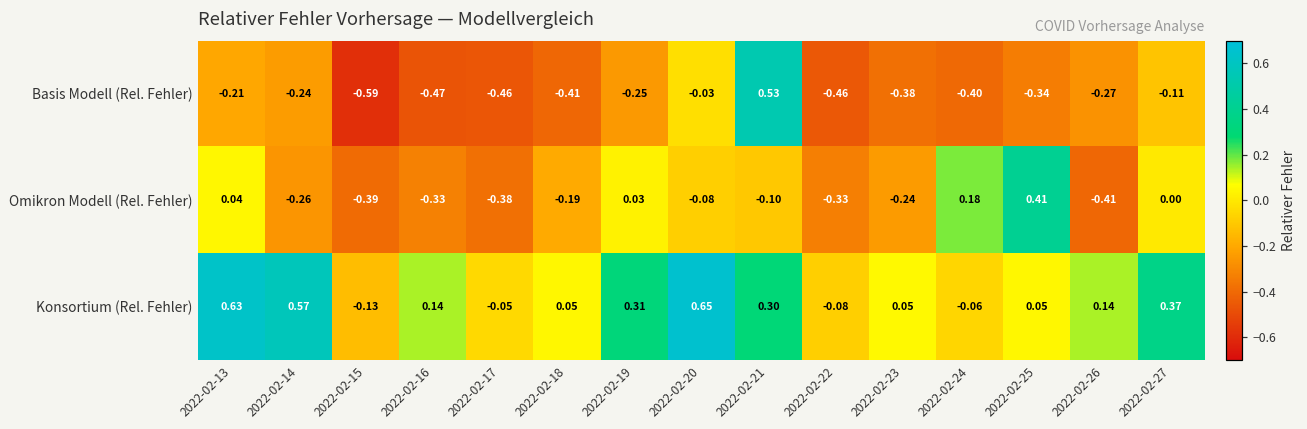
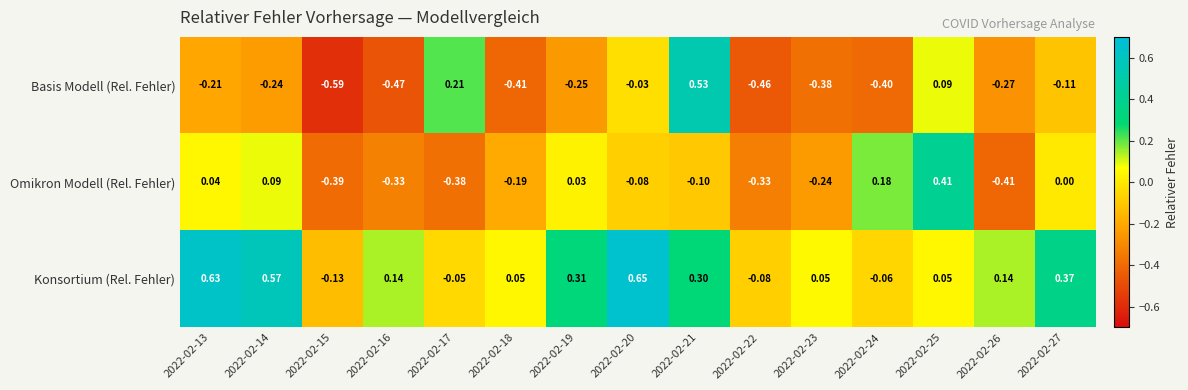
  {
    "Basis Modell (Rel. Fehler)": {
      "2022-02-13": -0.21,
      "2022-02-14": -0.24,
      "2022-02-15": -0.59,
      "2022-02-16": -0.47,
-     "2022-02-17": -0.46,
+     "2022-02-17": 0.21,
      "2022-02-18": -0.41,
      "2022-02-19": -0.25,
      "2022-02-20": -0.03,
      "2022-02-21": 0.53,
      "2022-02-22": -0.46,
      "2022-02-23": -0.38,
      "2022-02-24": -0.40,
-     "2022-02-25": -0.34,
+     "2022-02-25": 0.09,
      "2022-02-26": -0.27,
      "2022-02-27": -0.11
    },
    "Omikron Modell (Rel. Fehler)": {
      "2022-02-13": 0.04,
-     "2022-02-14": -0.26,
+     "2022-02-14": 0.09,
      "2022-02-15": -0.39,
      "2022-02-16": -0.33,
      "2022-02-17": -0.38,
      "2022-02-18": -0.19,
      "2022-02-19": 0.03,
      "2022-02-20": -0.08,
      "2022-02-21": -0.10,
      "2022-02-22": -0.33,
      "2022-02-23": -0.24,
      "2022-02-24": 0.18,
      "2022-02-25": 0.41,
      "2022-02-26": -0.41,
      "2022-02-27": 0.00
    },
    "Konsortium (Rel. Fehler)": {
      "2022-02-13": 0.63,
      "2022-02-14": 0.57,
      "2022-02-15": -0.13,
      "2022-02-16": 0.14,
      "2022-02-17": -0.05,
      "2022-02-18": 0.05,
      "2022-02-19": 0.31,
      "2022-02-20": 0.65,
      "2022-02-21": 0.30,
      "2022-02-22": -0.08,
      "2022-02-23": 0.05,
      "2022-02-24": -0.06,
      "2022-02-25": 0.05,
      "2022-02-26": 0.14,
      "2022-02-27": 0.37
    }
  }
